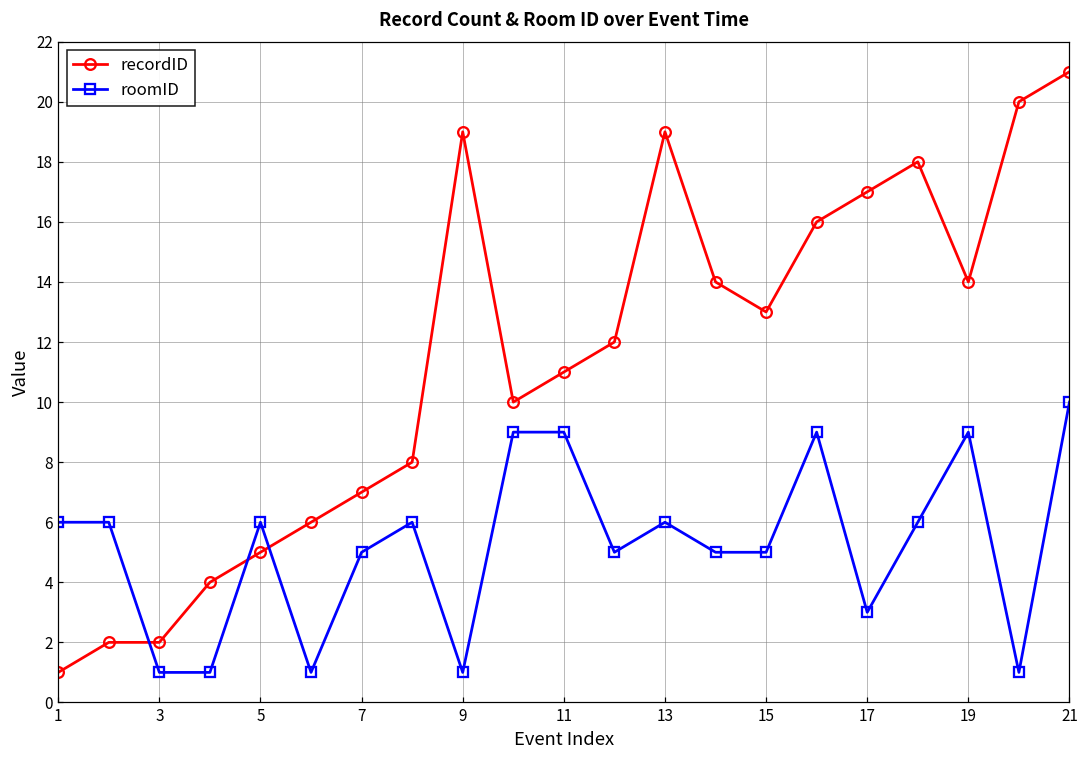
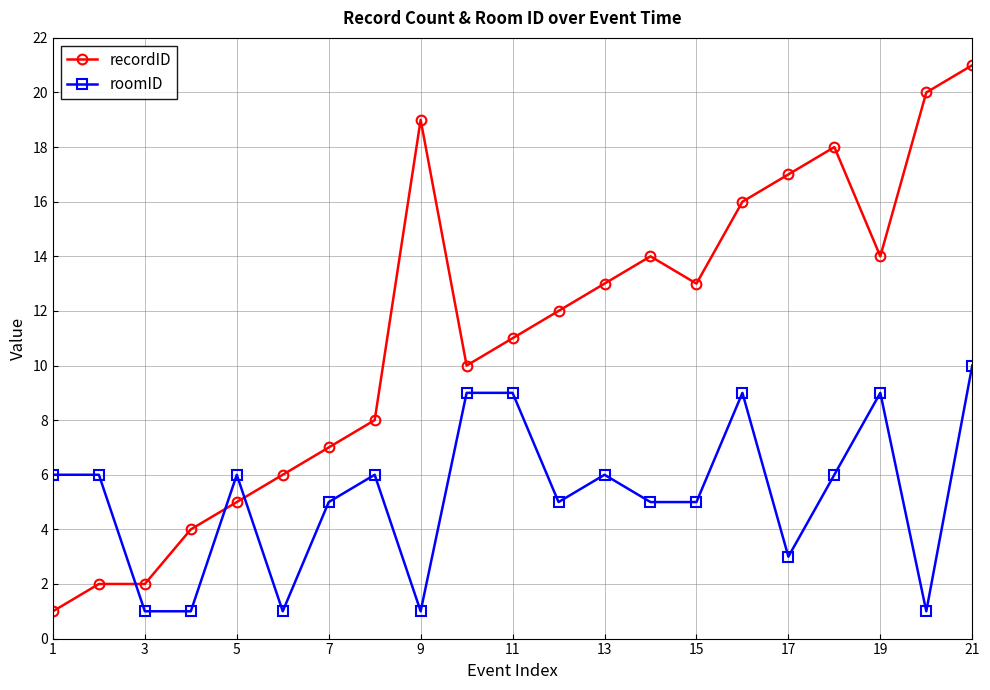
  {
    "recordID": {
      "1": 1,
      "3": 2,
      "5": 5,
      "7": 7,
      "9": 19,
      "11": 11,
-     "13": 19,
+     "13": 13,
      "15": 13,
      "17": 17,
      "19": 14,
      "21": 21
    },
    "roomID": {
      "1": 6,
      "3": 1,
      "5": 6,
      "7": 5,
      "9": 1,
      "11": 9,
      "13": 6,
      "15": 5,
      "17": 3,
      "19": 9,
      "21": 10
    }
  }
